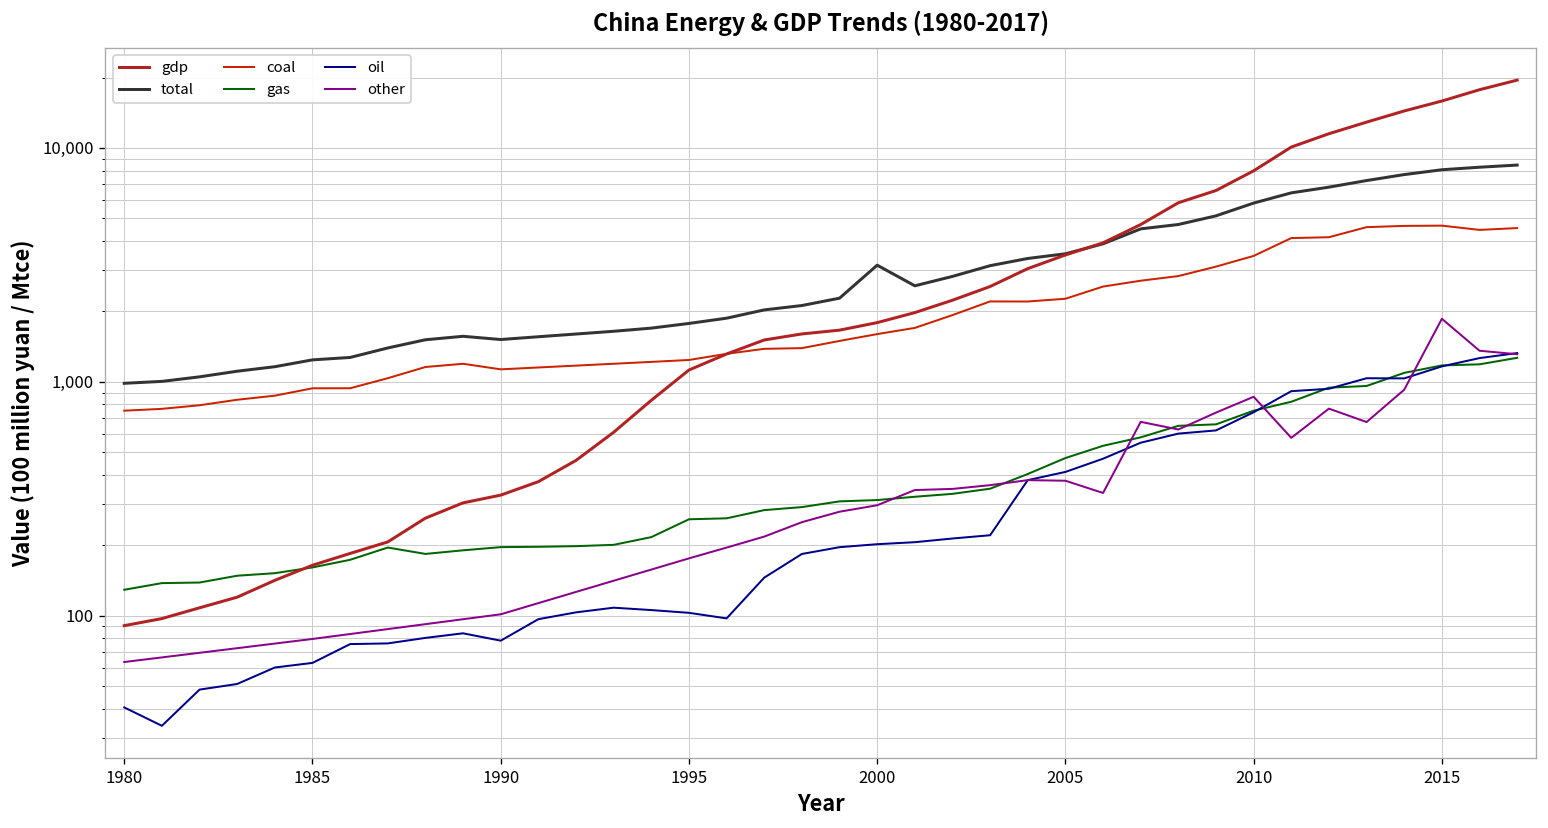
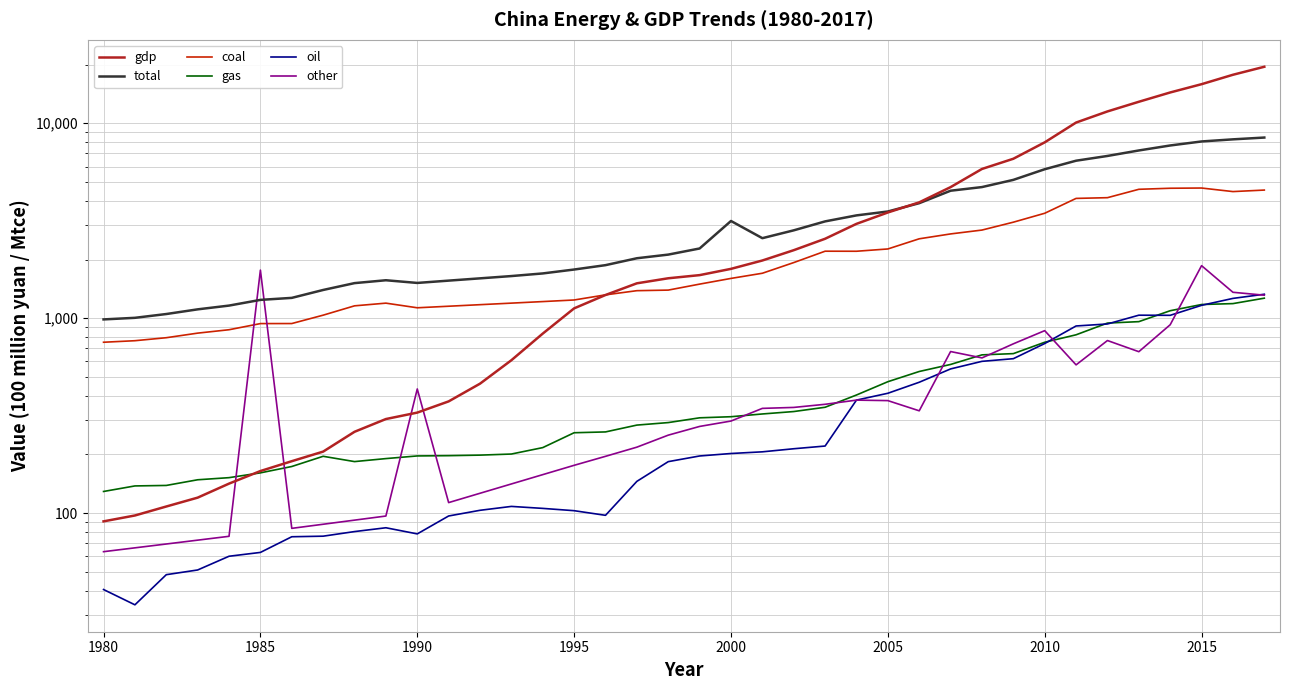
  {
    "total": {
      "1980": "1,000",
      "1985": "1,200",
      "1990": "1,500",
      "1995": "1,800",
      "2000": "3,200",
      "2010": "5,800",
      "2015": "8,100"
    },
    "gas": {
      "1980": "130",
      "1990": "200",
      "1995": "260",
      "2000": "310",
      "2005": "470"
    },
    "oil": {
      "1980": "41",
      "1985": "63",
      "1990": "78",
      "1995": "100",
      "2000": "200",
      "2005": "410"
    },
    "other": {
      "1980": "63",
-     "1985": "80",
-     "1990": "100",
+     "1985": "1,800",
+     "1990": "430",
      "1995": "180",
      "2000": "300",
      "2005": "380",
      "2010": "900",
      "2015": "1,900"
    }
  }
